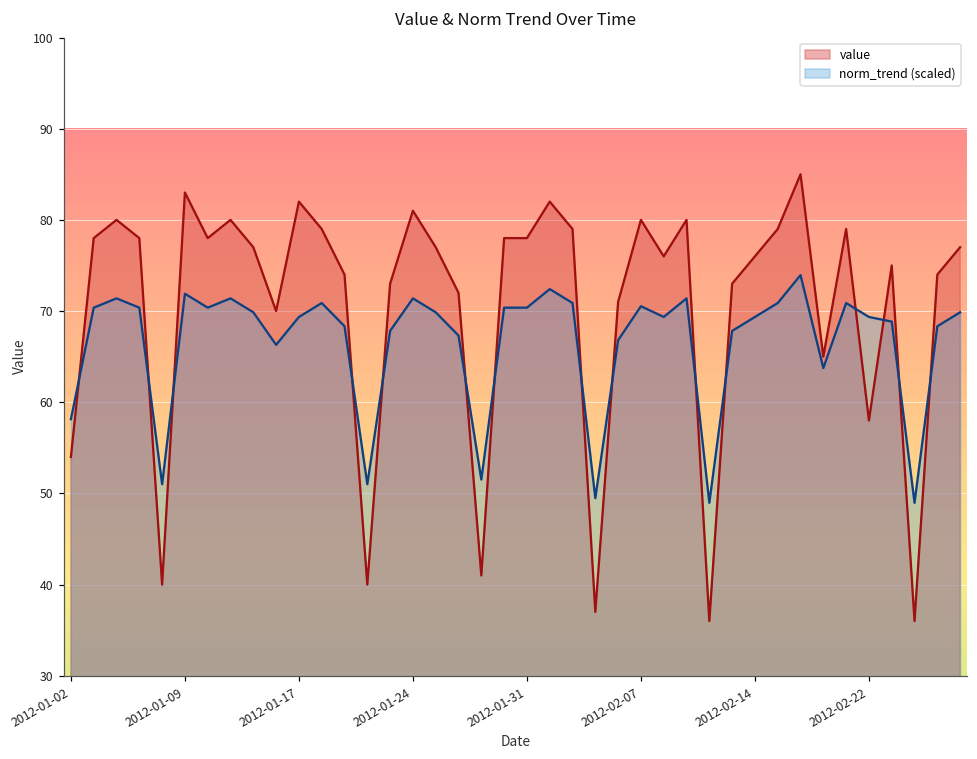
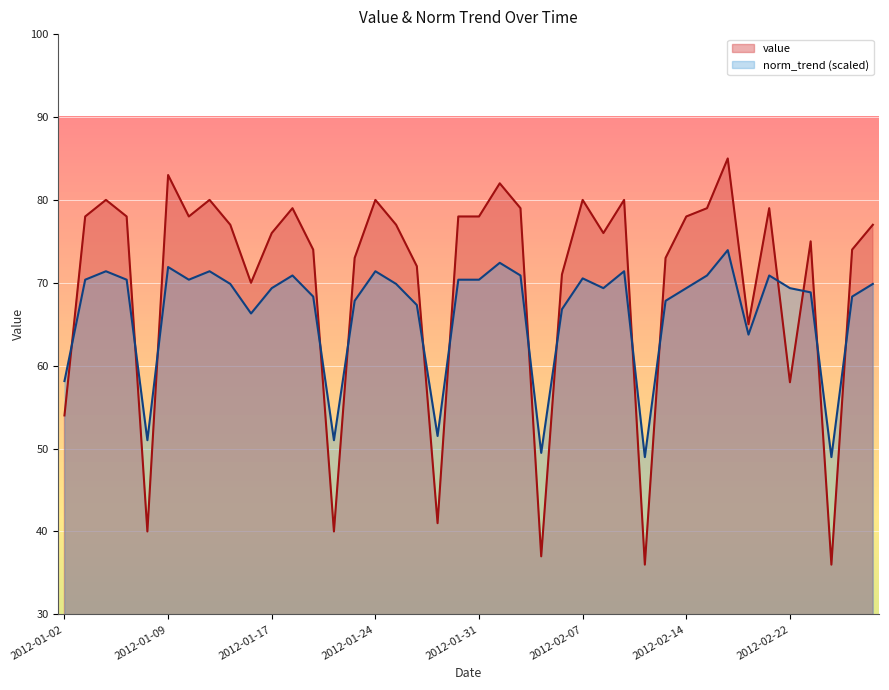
  {
    "value": {
      "2012-01-02": 54,
      "2012-01-09": 83,
-     "2012-01-17": 82,
-     "2012-01-24": 81,
+     "2012-01-17": 76,
+     "2012-01-24": 80,
      "2012-01-31": 78,
      "2012-02-07": 80,
-     "2012-02-14": 76,
+     "2012-02-14": 78,
      "2012-02-22": 58
    },
    "norm_trend (scaled)": {
      "2012-01-02": 58,
      "2012-01-09": 72,
      "2012-01-17": 69,
      "2012-01-24": 71,
      "2012-01-31": 70,
      "2012-02-07": 71,
      "2012-02-14": 69,
      "2012-02-22": 69
    }
  }
